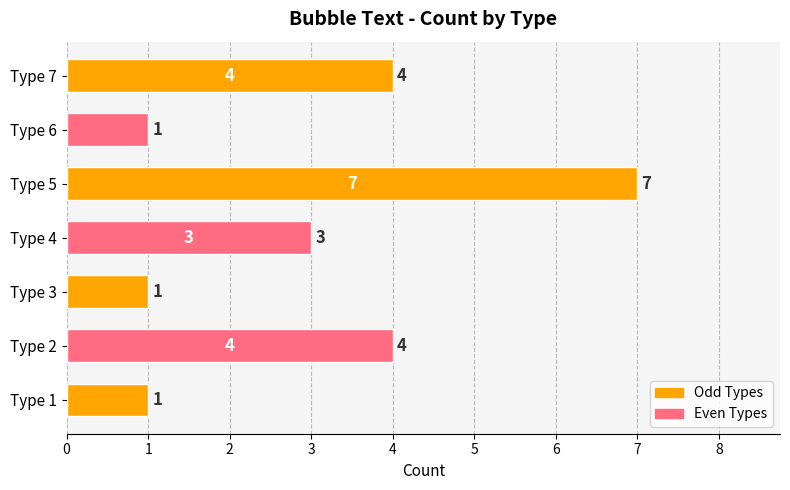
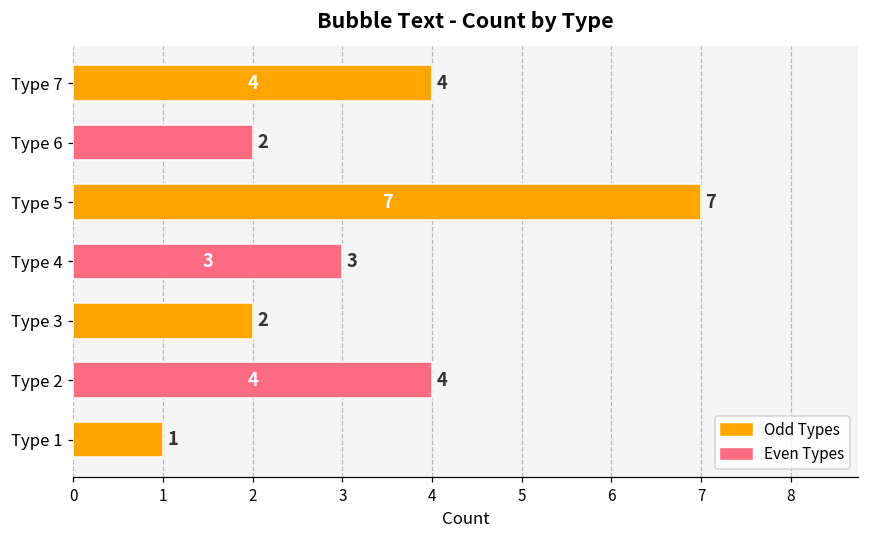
  {
    "Type 7": 4,
-   "Type 6": 1,
+   "Type 6": 2,
    "Type 5": 7,
    "Type 4": 3,
-   "Type 3": 1,
+   "Type 3": 2,
    "Type 2": 4,
    "Type 1": 1
  }
